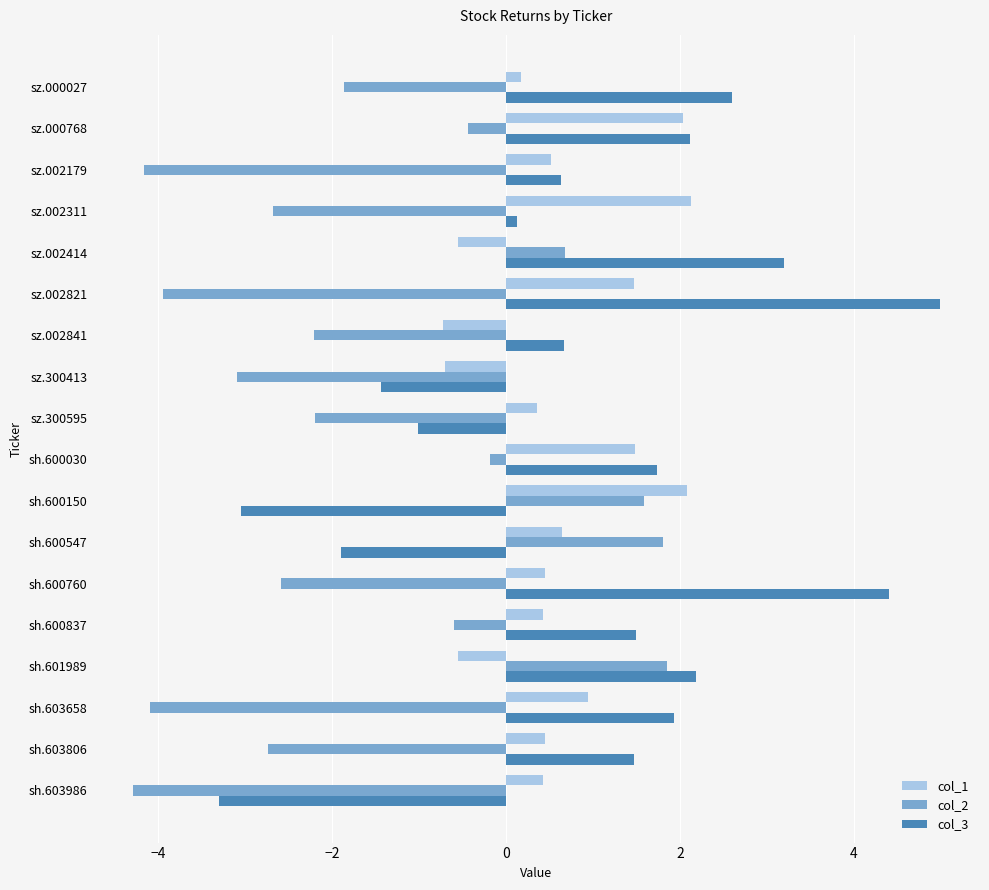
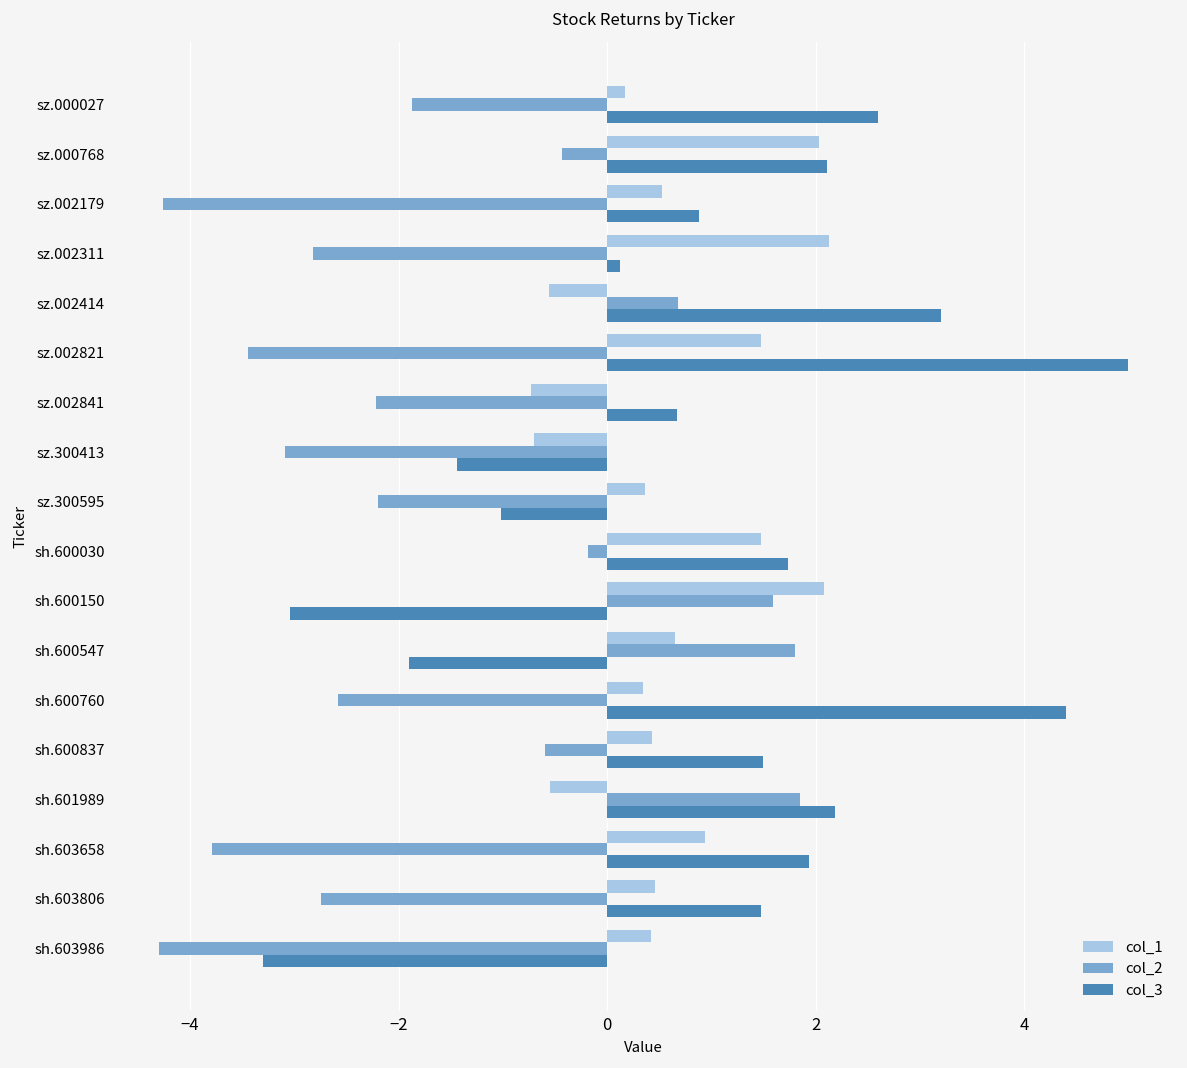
  {
    "col_1": {
      "sz.000027": 0.2,
      "sz.000768": 2.0,
      "sz.002179": 0.5,
      "sz.002311": 2.1,
      "sz.002414": -0.6,
      "sz.002821": 1.5,
      "sz.002841": -0.7,
      "sz.300413": -0.7,
      "sz.300595": 0.4,
      "sh.600030": 1.5,
      "sh.600150": 2.1,
      "sh.600547": 0.6,
-     "sh.600760": 0.4,
+     "sh.600760": 0.3,
      "sh.600837": 0.4,
      "sh.601989": -0.6,
      "sh.603658": 0.9,
      "sh.603806": 0.5,
      "sh.603986": 0.4
    },
    "col_2": {
      "sz.000027": -1.9,
      "sz.000768": -0.4,
-     "sz.002179": -4.2,
-     "sz.002311": -2.7,
+     "sz.002179": -4.3,
+     "sz.002311": -2.8,
      "sz.002414": 0.7,
-     "sz.002821": -3.9,
+     "sz.002821": -3.4,
      "sz.002841": -2.2,
      "sz.300413": -3.1,
      "sz.300595": -2.2,
      "sh.600030": -0.2,
      "sh.600150": 1.6,
      "sh.600547": 1.8,
      "sh.600760": -2.6,
      "sh.600837": -0.6,
      "sh.601989": 1.9,
-     "sh.603658": -4.1,
+     "sh.603658": -3.8,
      "sh.603806": -2.7,
      "sh.603986": -4.3
    },
    "col_3": {
      "sz.000027": 2.6,
      "sz.000768": 2.1,
-     "sz.002179": 0.6,
+     "sz.002179": 0.9,
      "sz.002311": 0.1,
      "sz.002414": 3.2,
      "sz.002821": 5.0,
      "sz.002841": 0.7,
      "sz.300413": -1.4,
      "sz.300595": -1.0,
      "sh.600030": 1.7,
      "sh.600150": -3.0,
      "sh.600547": -1.9,
      "sh.600760": 4.4,
      "sh.600837": 1.5,
      "sh.601989": 2.2,
      "sh.603658": 1.9,
      "sh.603806": 1.5,
      "sh.603986": -3.3
    }
  }
